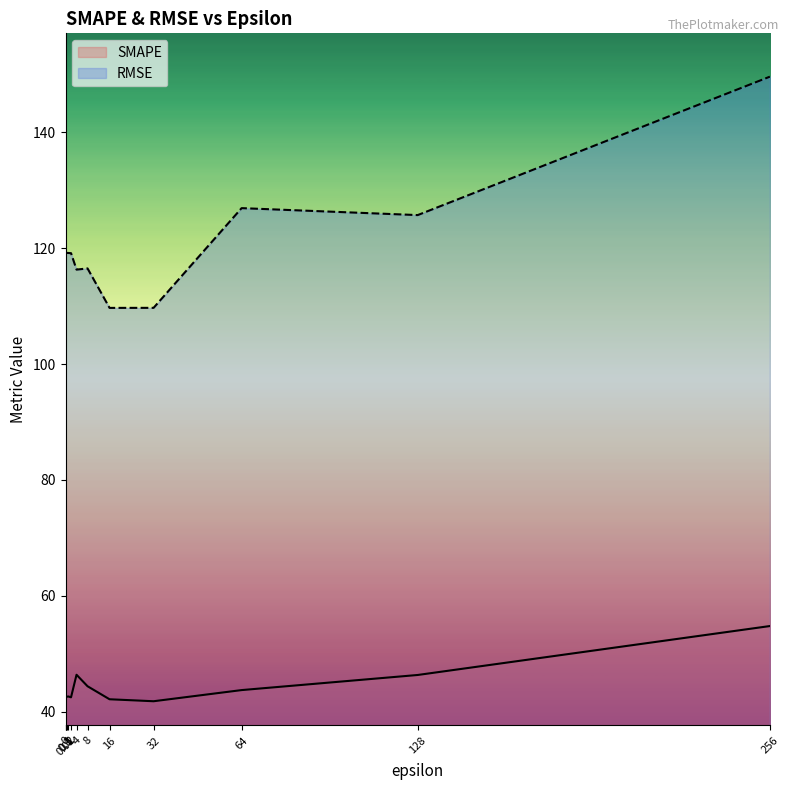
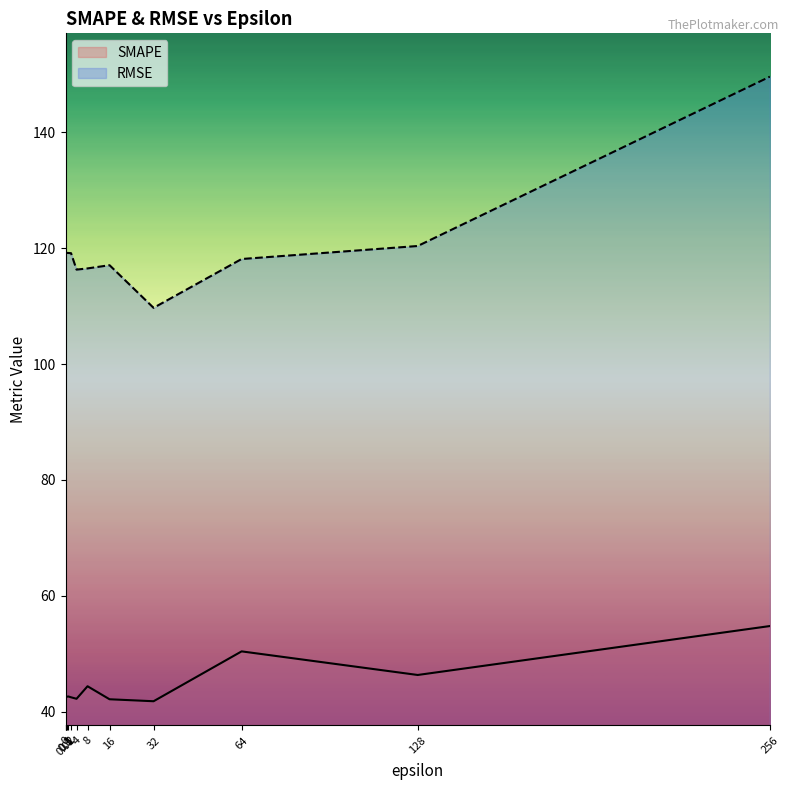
  {
    "SMAPE": {
      "0": 43,
      "0.01": 43,
      "0.1": 43,
      "0.5": 43,
      "1": 43,
      "2": 42,
-     "4": 46,
+     "4": 42,
      "8": 44,
      "16": 42,
      "32": 42,
-     "64": 44,
+     "64": 50,
      "128": 46,
      "256": 55
    },
    "RMSE": {
      "0": 119,
      "0.01": 119,
      "0.1": 119,
      "0.5": 119,
      "1": 119,
      "2": 119,
      "4": 116,
      "8": 117,
-     "16": 110,
+     "16": 117,
      "32": 110,
-     "64": 127,
-     "128": 126,
+     "64": 118,
+     "128": 120,
      "256": 150
    }
  }
